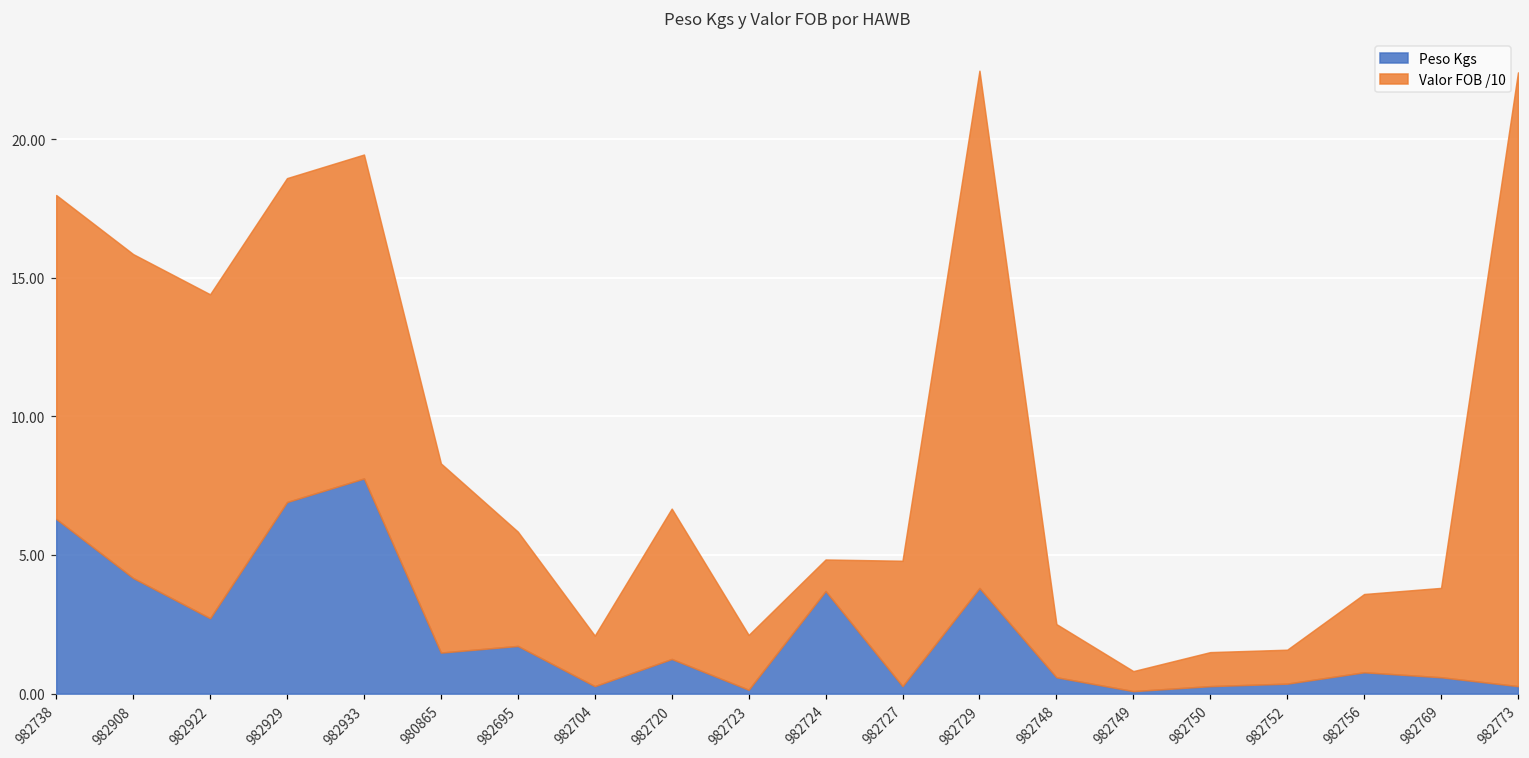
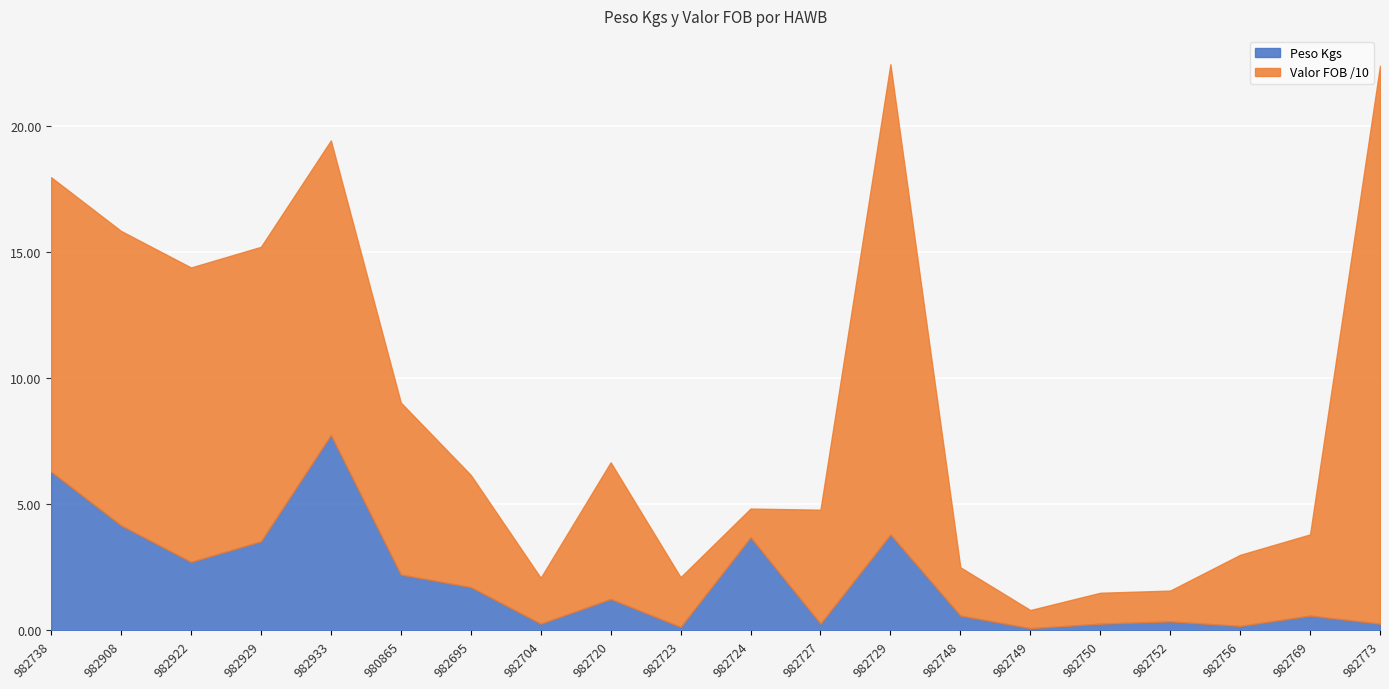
  {
    "Peso Kgs": {
      "982738": 6.3,
      "982908": 4.2,
      "982922": 2.7,
-     "982929": 6.9,
+     "982929": 3.5,
      "982933": 7.8,
-     "980865": 1.5,
+     "980865": 2.2,
      "982695": 1.7,
      "982704": 0.3,
      "982720": 1.3,
      "982723": 0.1,
      "982724": 3.7,
      "982727": 0.3,
      "982729": 3.8,
      "982748": 0.6,
      "982750": 0.3,
      "982752": 0.4,
-     "982756": 0.8,
+     "982756": 0.2,
      "982769": 0.6,
      "982773": 0.3
    },
    "Valor FOB /10": {
      "982738": 11.7,
      "982908": 11.7,
      "982922": 11.7,
      "982929": 11.7,
      "982933": 11.7,
      "980865": 6.8,
-     "982695": 4.1,
+     "982695": 4.5,
      "982704": 1.8,
      "982720": 5.4,
      "982723": 2.0,
      "982724": 1.1,
      "982727": 4.5,
      "982729": 18.7,
      "982748": 1.9,
      "982749": 0.7,
      "982750": 1.2,
      "982752": 1.2,
      "982756": 2.8,
      "982769": 3.2,
      "982773": 22.1
    }
  }
